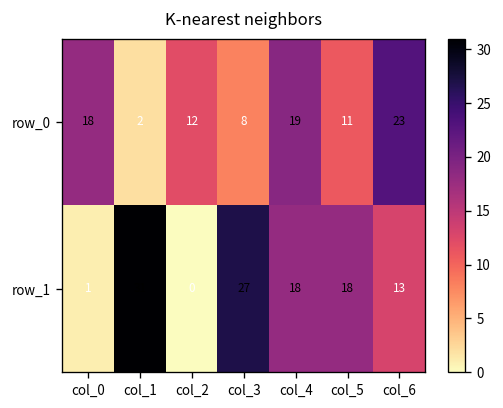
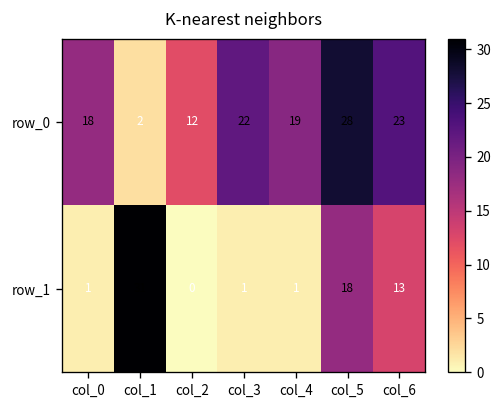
  {
    "row_0": {
      "col_0": 18,
      "col_1": 2,
      "col_2": 12,
-     "col_3": 8,
+     "col_3": 22,
      "col_4": 19,
-     "col_5": 11,
+     "col_5": 28,
      "col_6": 23
    },
    "row_1": {
      "col_0": 1,
      "col_2": 0,
-     "col_3": 27,
-     "col_4": 18,
+     "col_3": 1,
+     "col_4": 1,
      "col_5": 18,
      "col_6": 13
    }
  }
